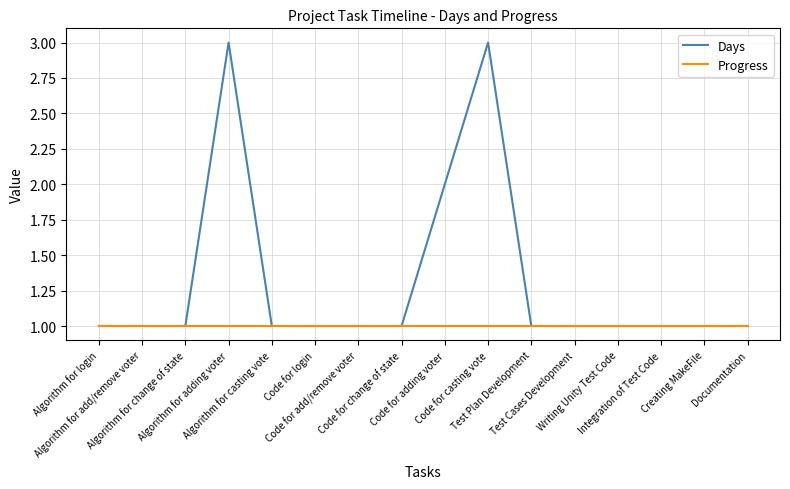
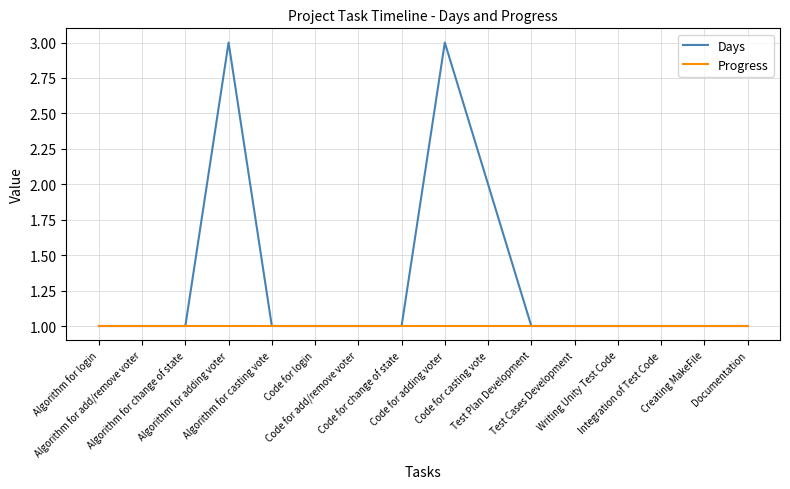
  {
    "Days": {
      "Algorithm for adding voter": 3,
-     "Code for adding voter": 2,
-     "Code for casting vote": 3
+     "Code for adding voter": 3,
+     "Code for casting vote": 2
    },
    "Progress": {
      "Algorithm for adding voter": 1,
      "Code for adding voter": 1,
      "Code for casting vote": 1
    }
  }
